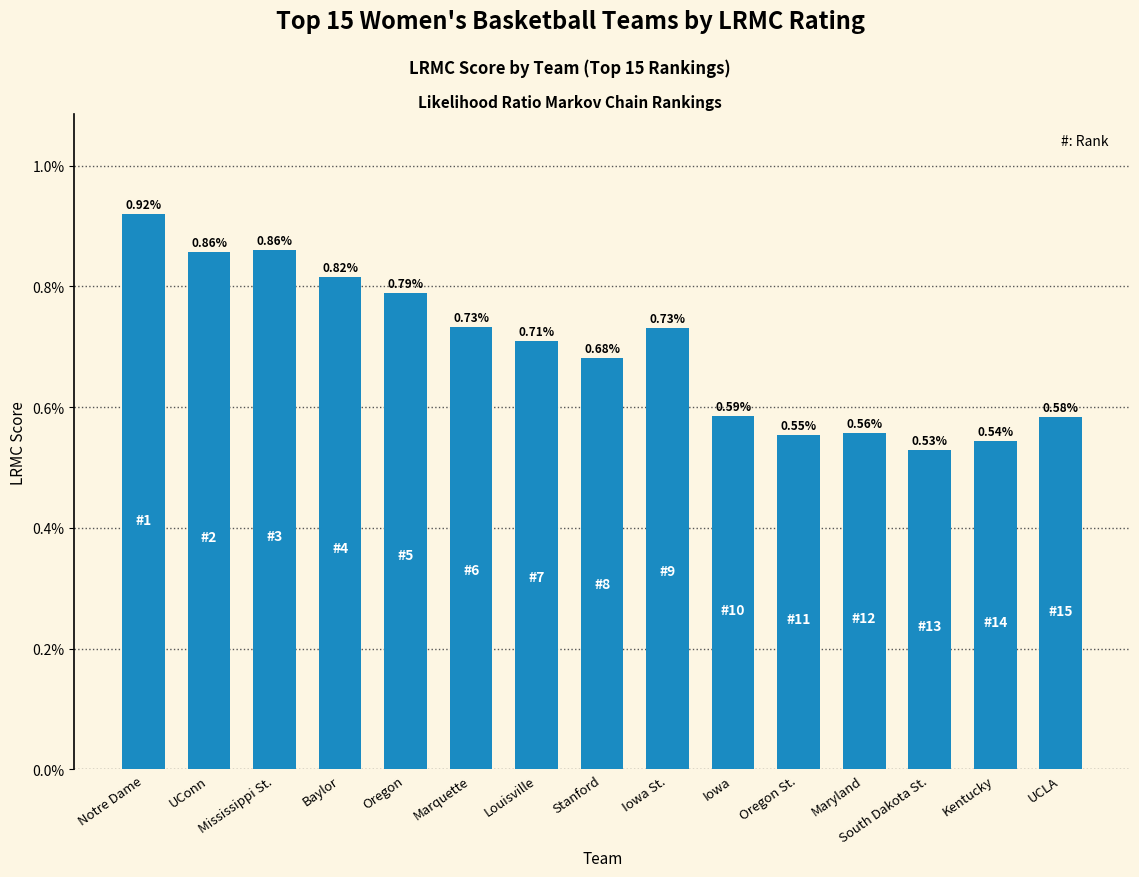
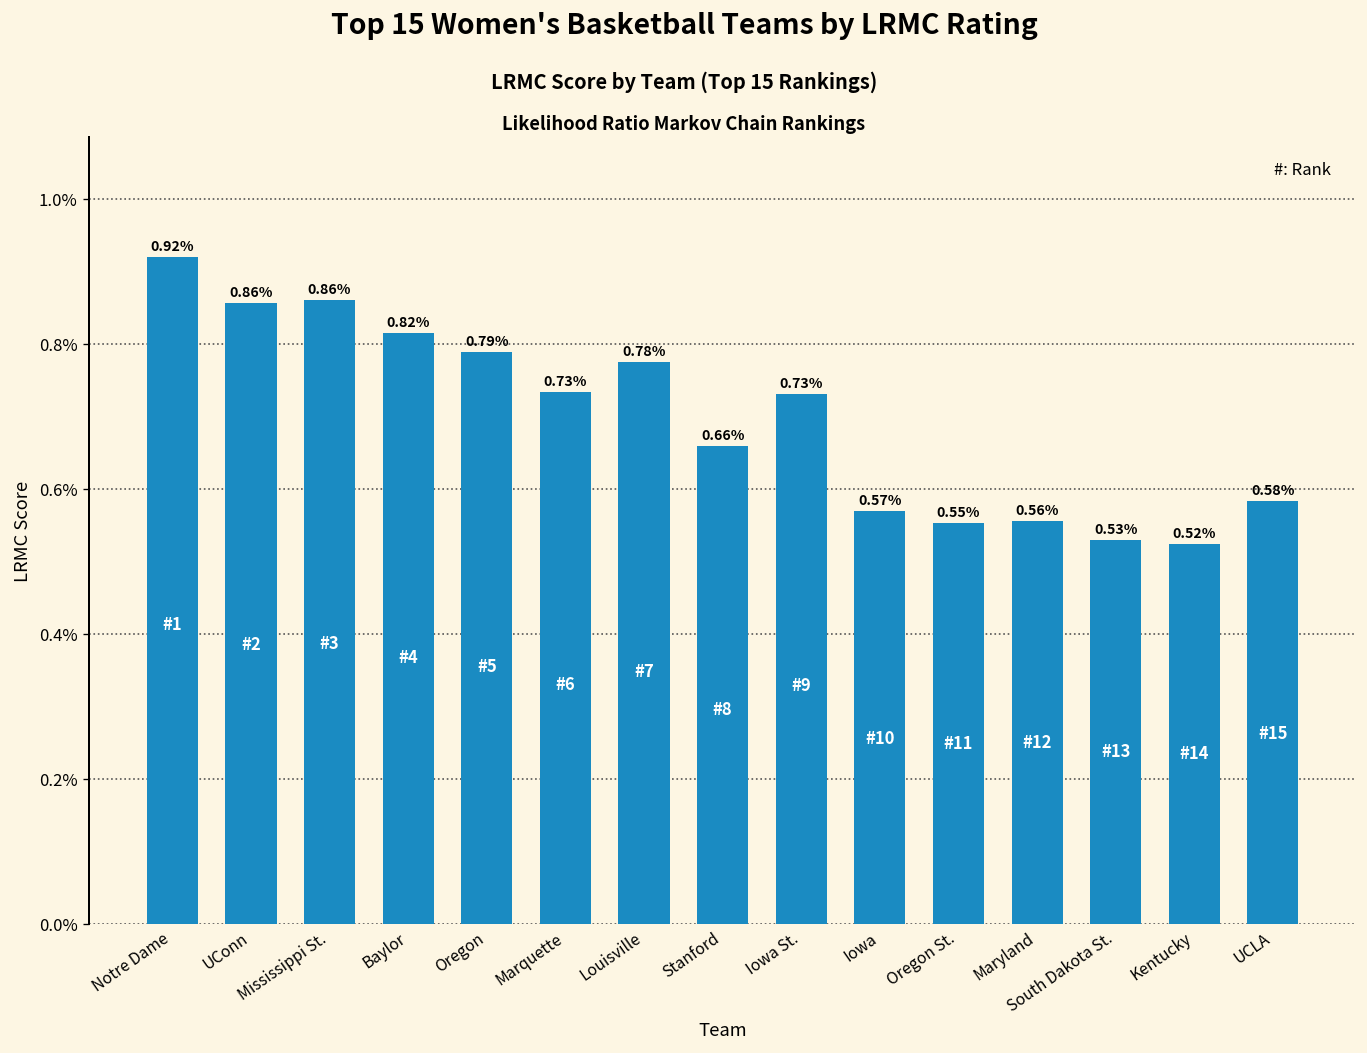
  {
    "Notre Dame": "0.92%",
    "UConn": "0.86%",
    "Mississippi St.": "0.86%",
    "Baylor": "0.82%",
    "Oregon": "0.79%",
    "Marquette": "0.73%",
-   "Louisville": "0.71%",
-   "Stanford": "0.68%",
+   "Louisville": "0.78%",
+   "Stanford": "0.66%",
    "Iowa St.": "0.73%",
-   "Iowa": "0.59%",
+   "Iowa": "0.57%",
    "Oregon St.": "0.55%",
    "Maryland": "0.56%",
    "South Dakota St.": "0.53%",
-   "Kentucky": "0.54%",
+   "Kentucky": "0.52%",
    "UCLA": "0.58%"
  }
